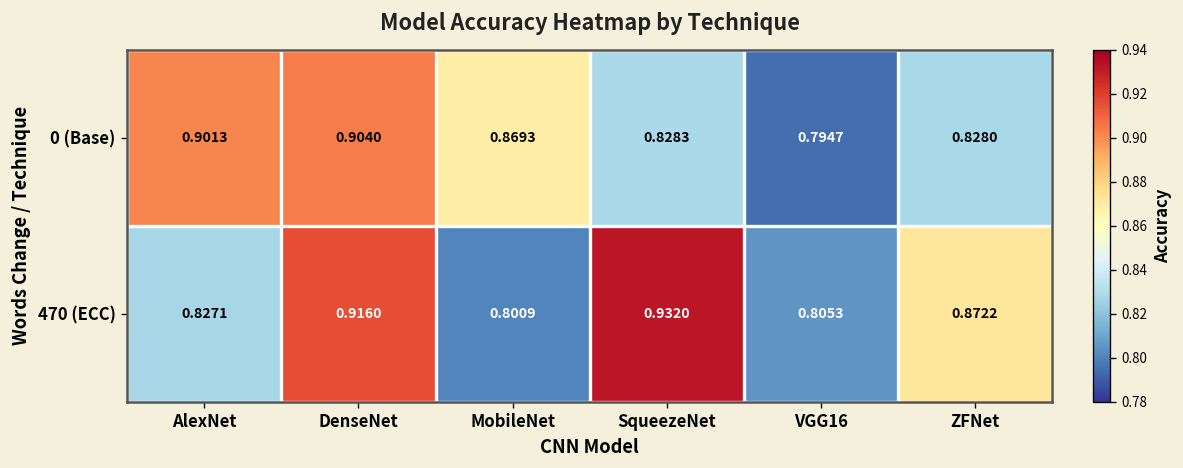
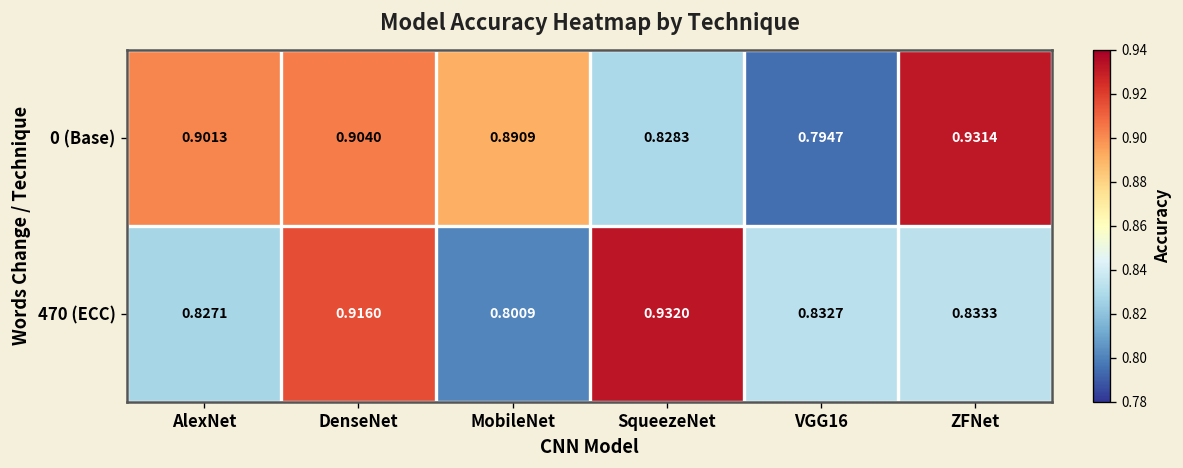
  {
    "0 (Base)": {
      "AlexNet": 0.9013,
      "DenseNet": 0.9040,
-     "MobileNet": 0.8693,
+     "MobileNet": 0.8909,
      "SqueezeNet": 0.8283,
      "VGG16": 0.7947,
-     "ZFNet": 0.8280
+     "ZFNet": 0.9314
    },
    "470 (ECC)": {
      "AlexNet": 0.8271,
      "DenseNet": 0.9160,
      "MobileNet": 0.8009,
      "SqueezeNet": 0.9320,
-     "VGG16": 0.8053,
-     "ZFNet": 0.8722
+     "VGG16": 0.8327,
+     "ZFNet": 0.8333
    }
  }
